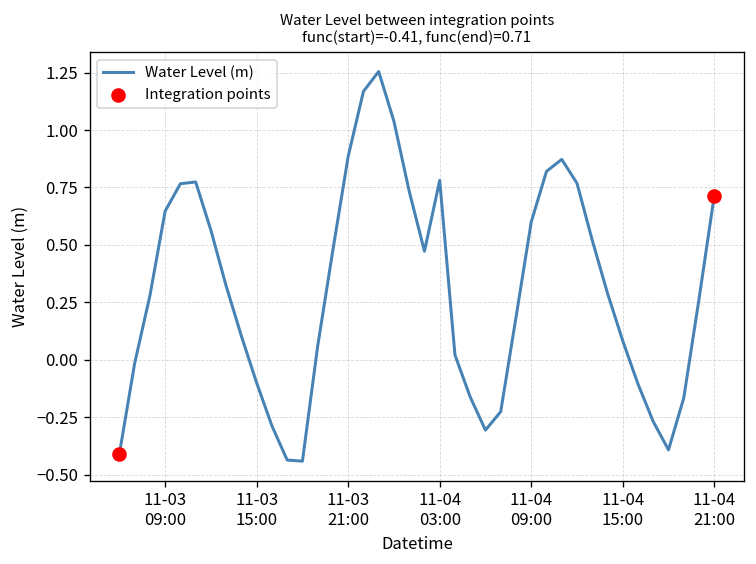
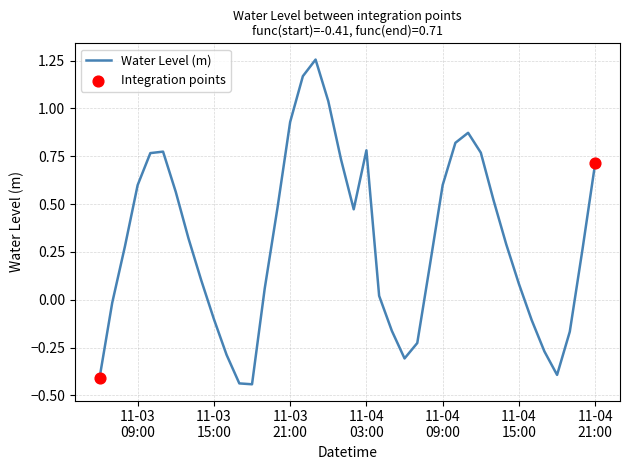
  {
    "Water Level (m)": {
-     "11-03 09:00": 0.65,
+     "11-03 09:00": 0.60,
      "11-03 15:00": -0.10,
-     "11-03 21:00": 0.89,
+     "11-03 21:00": 0.93,
      "11-04 03:00": 0.78,
      "11-04 09:00": 0.60,
      "11-04 15:00": 0.08
    }
  }
